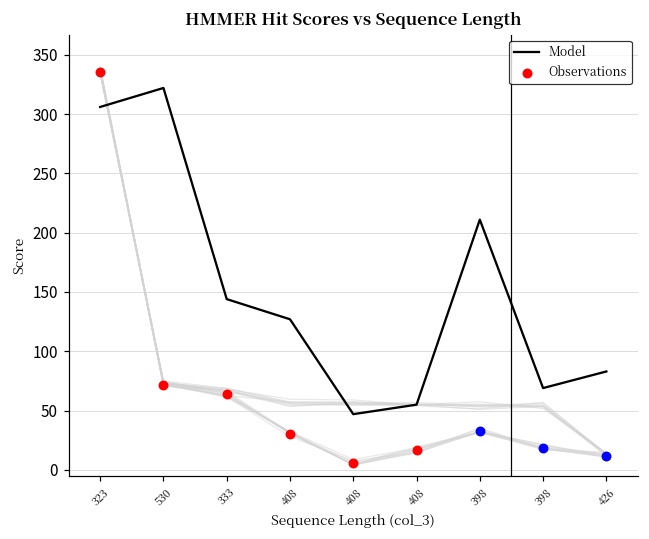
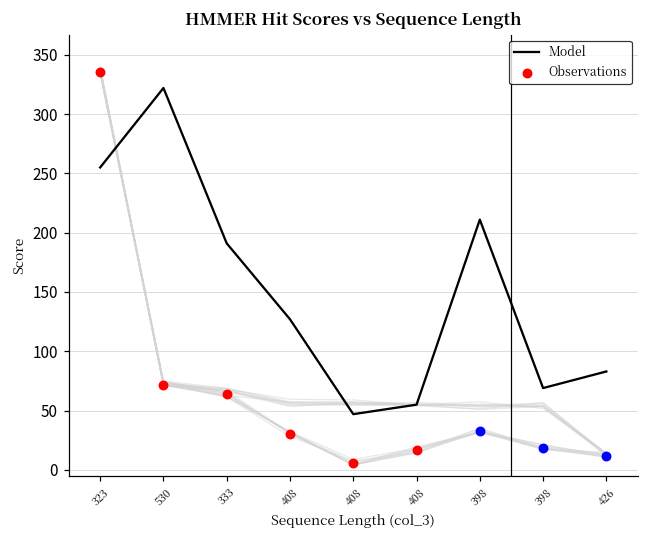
  {
    "Model": {
-     "323": 306,
+     "323": 255,
      "530": 322,
-     "333": 144,
+     "333": 191,
      "426": 83
    }
  }
